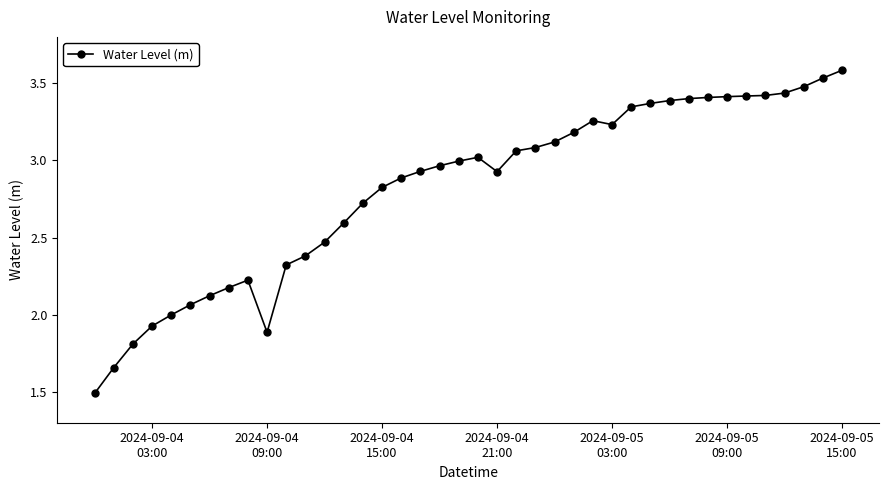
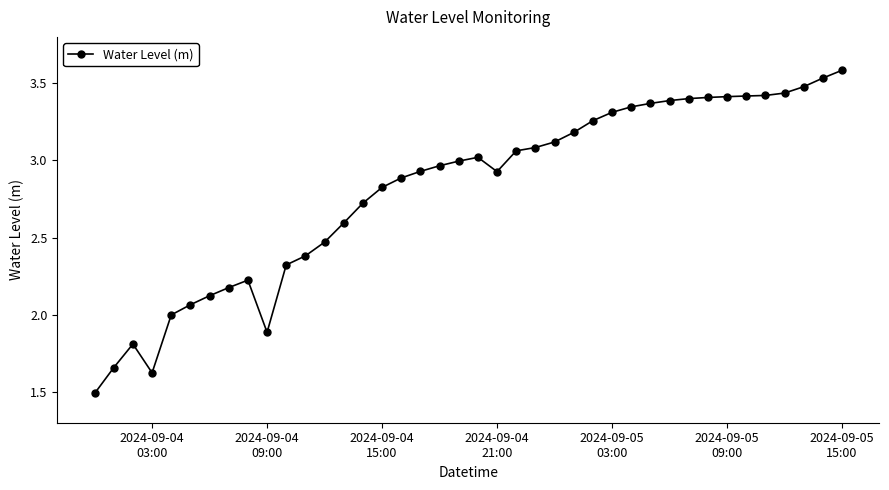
  {
-   "2024-09-04 03:00": 1.93,
+   "2024-09-04 03:00": 1.62,
    "2024-09-04 09:00": 1.89,
    "2024-09-04 15:00": 2.82,
    "2024-09-04 21:00": 2.93,
-   "2024-09-05 03:00": 3.23,
+   "2024-09-05 03:00": 3.31,
    "2024-09-05 09:00": 3.41,
    "2024-09-05 15:00": 3.58
  }
